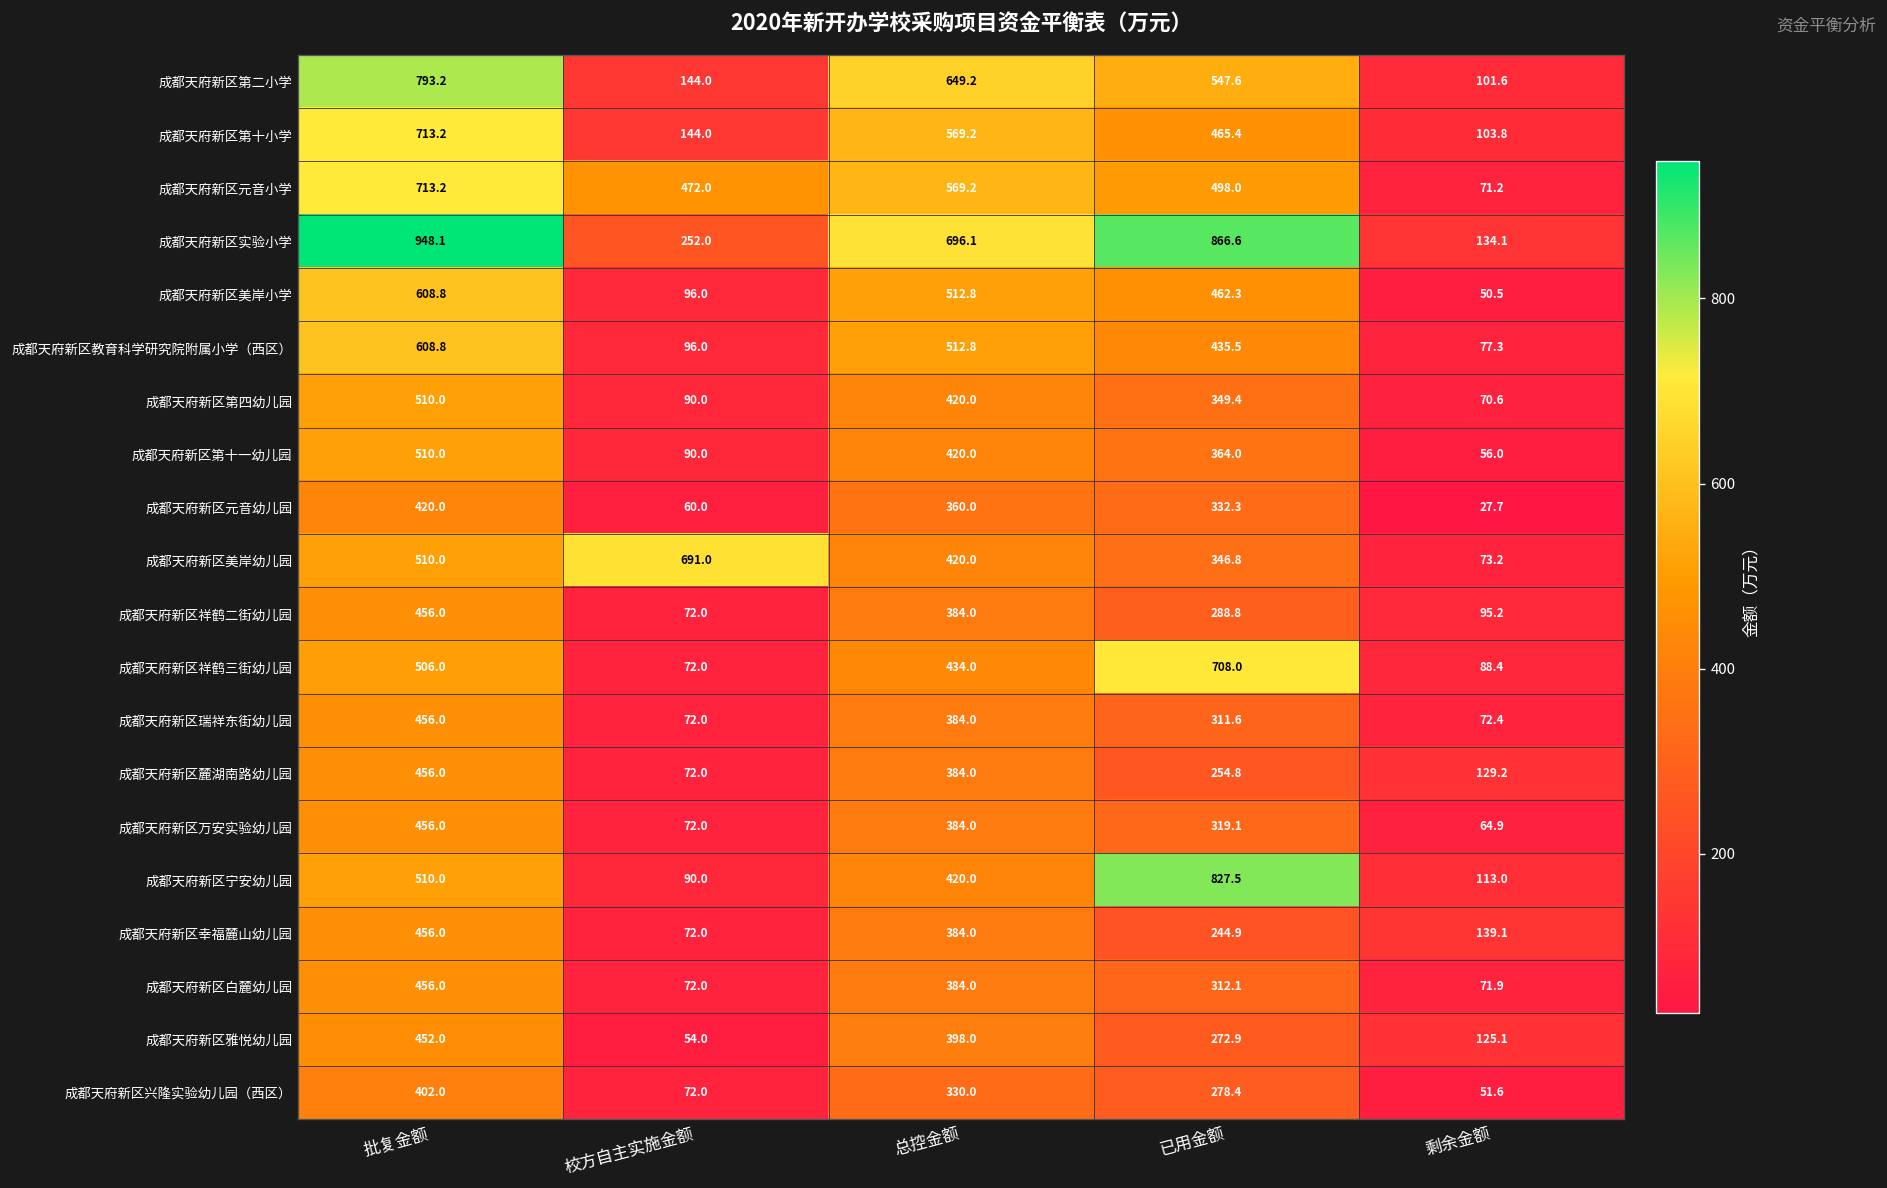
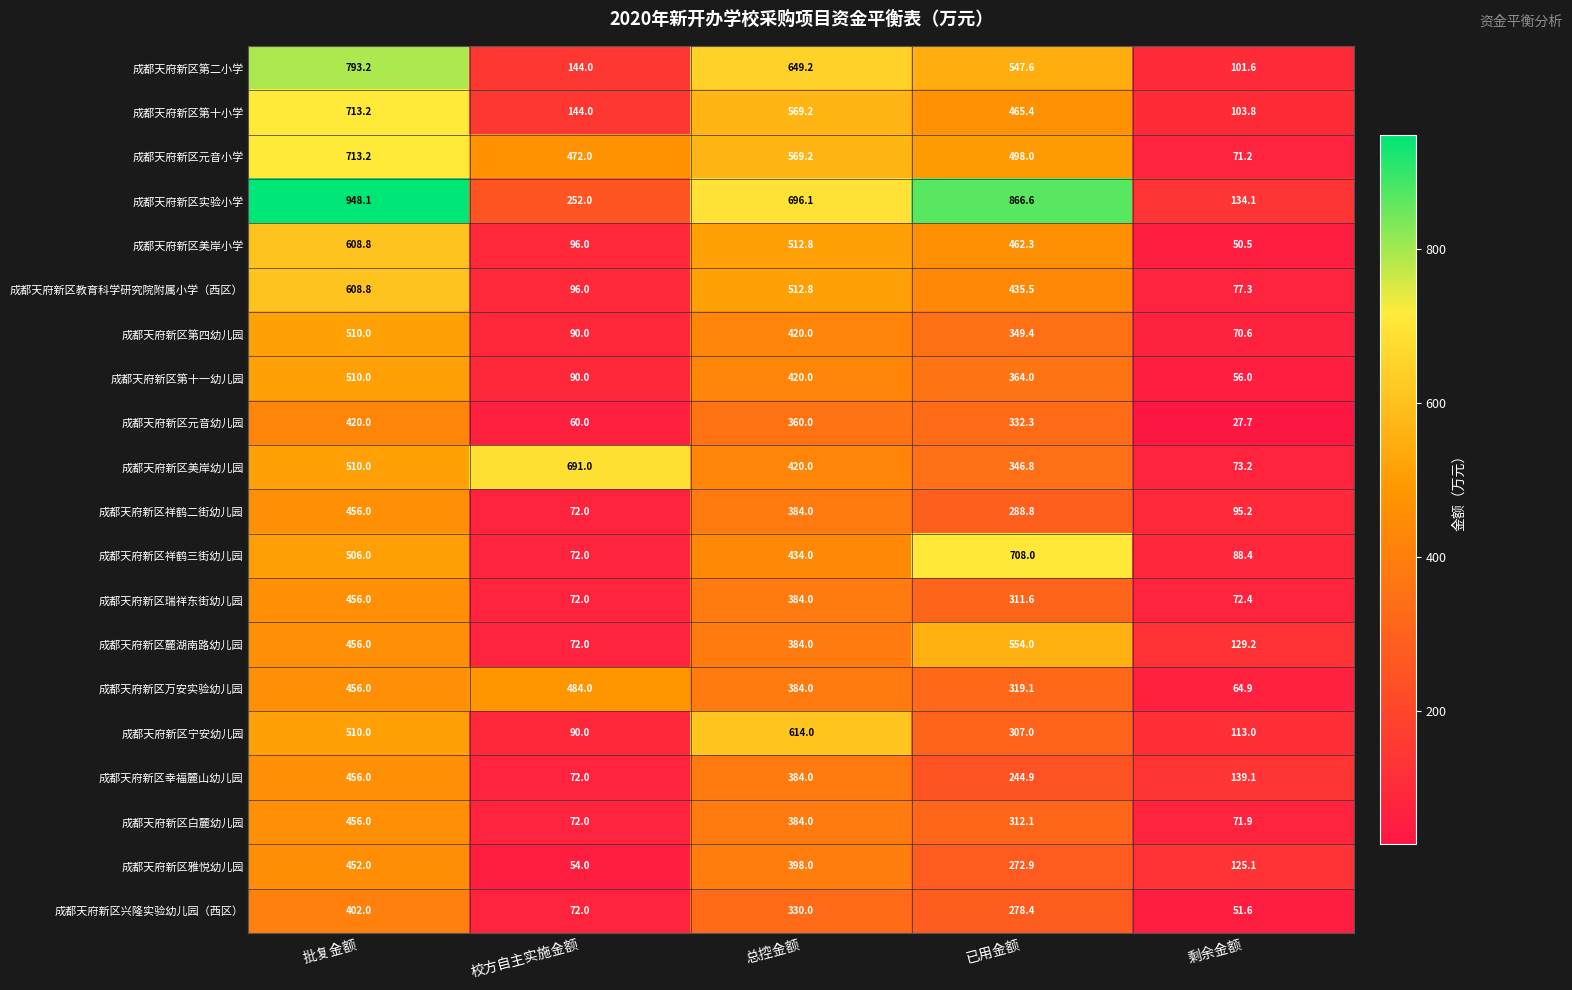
  {
    "成都天府新区第二小学": {
      "批复金额": 793.2,
      "校方自主实施金额": 144.0,
      "总控金额": 649.2,
      "已用金额": 547.6,
      "剩余金额": 101.6
    },
    "成都天府新区第十小学": {
      "批复金额": 713.2,
      "校方自主实施金额": 144.0,
      "总控金额": 569.2,
      "已用金额": 465.4,
      "剩余金额": 103.8
    },
    "成都天府新区元音小学": {
      "批复金额": 713.2,
      "校方自主实施金额": 472.0,
      "总控金额": 569.2,
      "已用金额": 498.0,
      "剩余金额": 71.2
    },
    "成都天府新区实验小学": {
      "批复金额": 948.1,
      "校方自主实施金额": 252.0,
      "总控金额": 696.1,
      "已用金额": 866.6,
      "剩余金额": 134.1
    },
    "成都天府新区美岸小学": {
      "批复金额": 608.8,
      "校方自主实施金额": 96.0,
      "总控金额": 512.8,
      "已用金额": 462.3,
      "剩余金额": 50.5
    },
    "成都天府新区教育科学研究院附属小学（西区）": {
      "批复金额": 608.8,
      "校方自主实施金额": 96.0,
      "总控金额": 512.8,
      "已用金额": 435.5,
      "剩余金额": 77.3
    },
    "成都天府新区第四幼儿园": {
      "批复金额": 510.0,
      "校方自主实施金额": 90.0,
      "总控金额": 420.0,
      "已用金额": 349.4,
      "剩余金额": 70.6
    },
    "成都天府新区第十一幼儿园": {
      "批复金额": 510.0,
      "校方自主实施金额": 90.0,
      "总控金额": 420.0,
      "已用金额": 364.0,
      "剩余金额": 56.0
    },
    "成都天府新区元音幼儿园": {
      "批复金额": 420.0,
      "校方自主实施金额": 60.0,
      "总控金额": 360.0,
      "已用金额": 332.3,
      "剩余金额": 27.7
    },
    "成都天府新区美岸幼儿园": {
      "批复金额": 510.0,
      "校方自主实施金额": 691.0,
      "总控金额": 420.0,
      "已用金额": 346.8,
      "剩余金额": 73.2
    },
    "成都天府新区祥鹤二街幼儿园": {
      "批复金额": 456.0,
      "校方自主实施金额": 72.0,
      "总控金额": 384.0,
      "已用金额": 288.8,
      "剩余金额": 95.2
    },
    "成都天府新区祥鹤三街幼儿园": {
      "批复金额": 506.0,
      "校方自主实施金额": 72.0,
      "总控金额": 434.0,
      "已用金额": 708.0,
      "剩余金额": 88.4
    },
    "成都天府新区瑞祥东街幼儿园": {
      "批复金额": 456.0,
      "校方自主实施金额": 72.0,
      "总控金额": 384.0,
      "已用金额": 311.6,
      "剩余金额": 72.4
    },
    "成都天府新区麓湖南路幼儿园": {
      "批复金额": 456.0,
      "校方自主实施金额": 72.0,
      "总控金额": 384.0,
-     "已用金额": 254.8,
+     "已用金额": 554.0,
      "剩余金额": 129.2
    },
    "成都天府新区万安实验幼儿园": {
      "批复金额": 456.0,
-     "校方自主实施金额": 72.0,
+     "校方自主实施金额": 484.0,
      "总控金额": 384.0,
      "已用金额": 319.1,
      "剩余金额": 64.9
    },
    "成都天府新区宁安幼儿园": {
      "批复金额": 510.0,
      "校方自主实施金额": 90.0,
-     "总控金额": 420.0,
-     "已用金额": 827.5,
+     "总控金额": 614.0,
+     "已用金额": 307.0,
      "剩余金额": 113.0
    },
    "成都天府新区幸福麓山幼儿园": {
      "批复金额": 456.0,
      "校方自主实施金额": 72.0,
      "总控金额": 384.0,
      "已用金额": 244.9,
      "剩余金额": 139.1
    },
    "成都天府新区白麓幼儿园": {
      "批复金额": 456.0,
      "校方自主实施金额": 72.0,
      "总控金额": 384.0,
      "已用金额": 312.1,
      "剩余金额": 71.9
    },
    "成都天府新区雅悦幼儿园": {
      "批复金额": 452.0,
      "校方自主实施金额": 54.0,
      "总控金额": 398.0,
      "已用金额": 272.9,
      "剩余金额": 125.1
    },
    "成都天府新区兴隆实验幼儿园（西区）": {
      "批复金额": 402.0,
      "校方自主实施金额": 72.0,
      "总控金额": 330.0,
      "已用金额": 278.4,
      "剩余金额": 51.6
    }
  }
